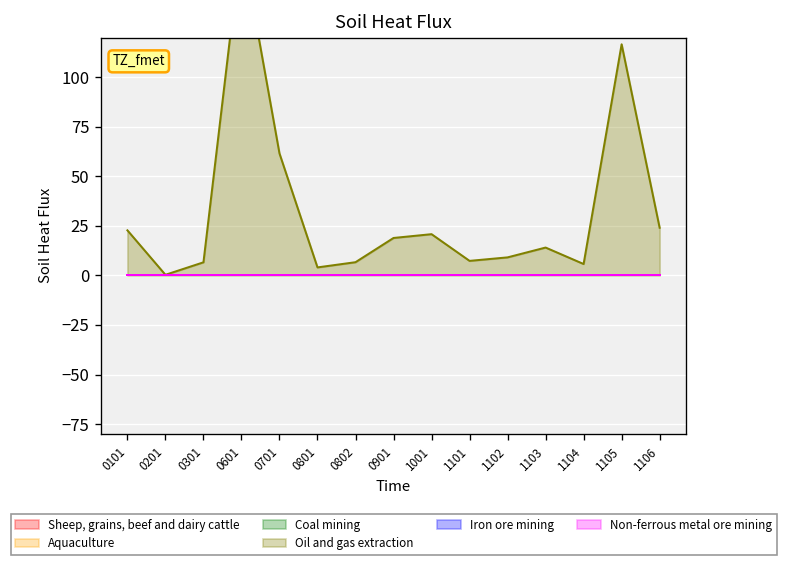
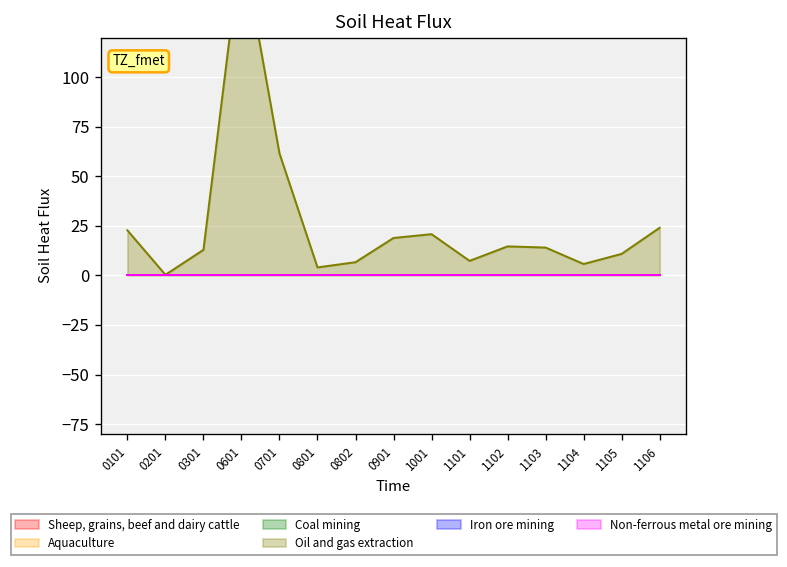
  {
    "Non-ferrous metal ore mining": {
      "0101": 0,
      "0301": 0,
      "0601": 0,
      "0701": 0,
      "0801": 0,
      "0802": 0,
      "0901": 0,
      "1001": 0,
      "1101": 0,
      "1102": 0,
      "1103": 0,
      "1104": 0,
      "1105": 0,
      "1106": 0
    },
    "Oil and gas extraction": {
      "0101": 23,
-     "0301": 7,
+     "0301": 13,
      "0701": 62,
      "0801": 4,
      "0802": 7,
      "0901": 19,
      "1001": 21,
      "1101": 7,
-     "1102": 9,
+     "1102": 15,
      "1103": 14,
      "1104": 6,
-     "1105": 117,
+     "1105": 11,
      "1106": 24
    }
  }
